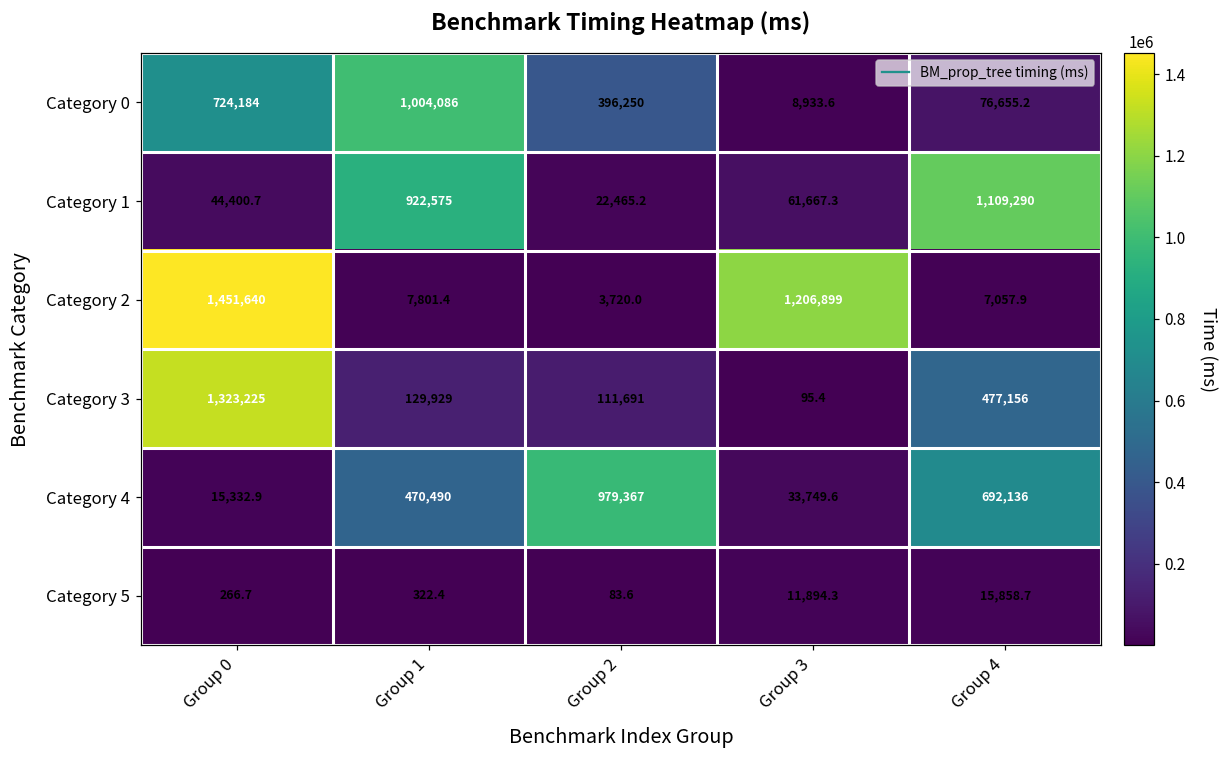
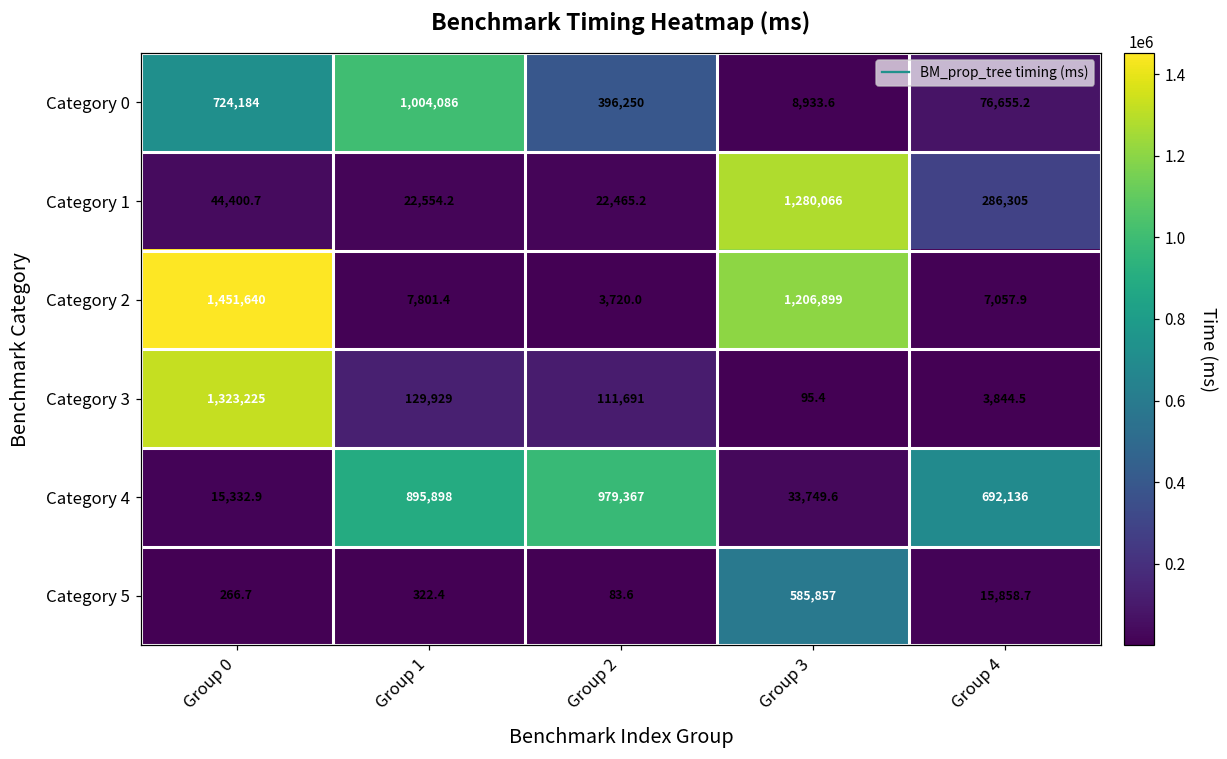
  {
    "Category 0": {
      "Group 0": "724,184",
      "Group 1": "1,004,086",
      "Group 2": "396,250",
      "Group 3": "8,933.6",
      "Group 4": "76,655.2"
    },
    "Category 1": {
      "Group 0": "44,400.7",
-     "Group 1": "922,575",
+     "Group 1": "22,554.2",
      "Group 2": "22,465.2",
-     "Group 3": "61,667.3",
-     "Group 4": "1,109,290"
+     "Group 3": "1,280,066",
+     "Group 4": "286,305"
    },
    "Category 2": {
      "Group 0": "1,451,640",
      "Group 1": "7,801.4",
      "Group 2": "3,720.0",
      "Group 3": "1,206,899",
      "Group 4": "7,057.9"
    },
    "Category 3": {
      "Group 0": "1,323,225",
      "Group 1": "129,929",
      "Group 2": "111,691",
      "Group 3": "95.4",
-     "Group 4": "477,156"
+     "Group 4": "3,844.5"
    },
    "Category 4": {
      "Group 0": "15,332.9",
-     "Group 1": "470,490",
+     "Group 1": "895,898",
      "Group 2": "979,367",
      "Group 3": "33,749.6",
      "Group 4": "692,136"
    },
    "Category 5": {
      "Group 0": "266.7",
      "Group 1": "322.4",
      "Group 2": "83.6",
-     "Group 3": "11,894.3",
+     "Group 3": "585,857",
      "Group 4": "15,858.7"
    }
  }
